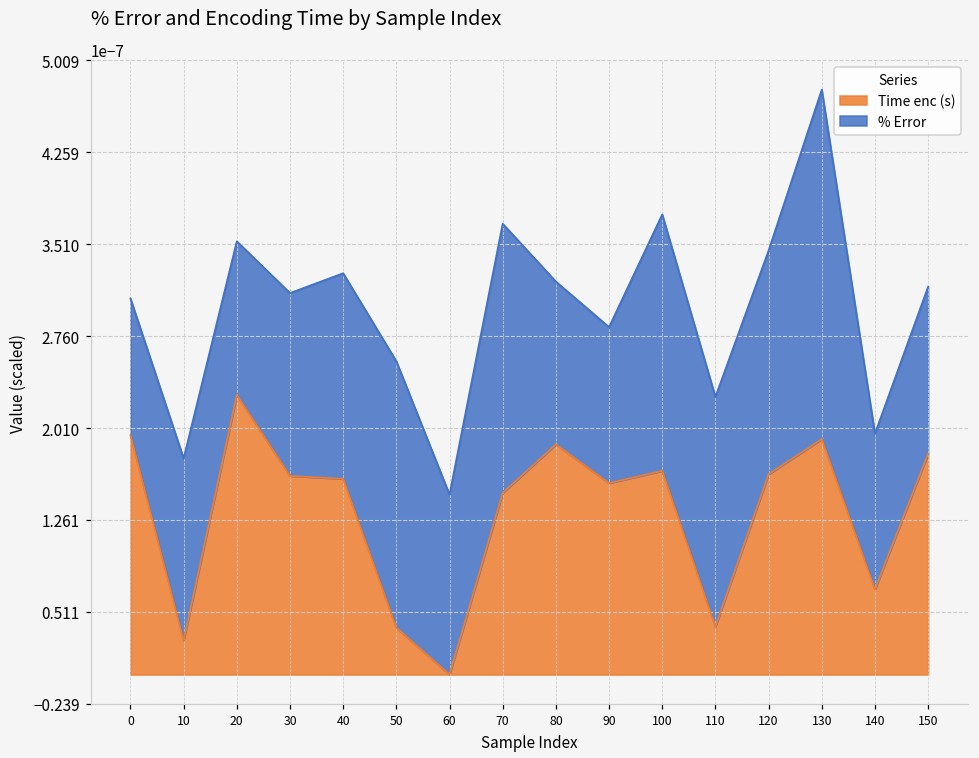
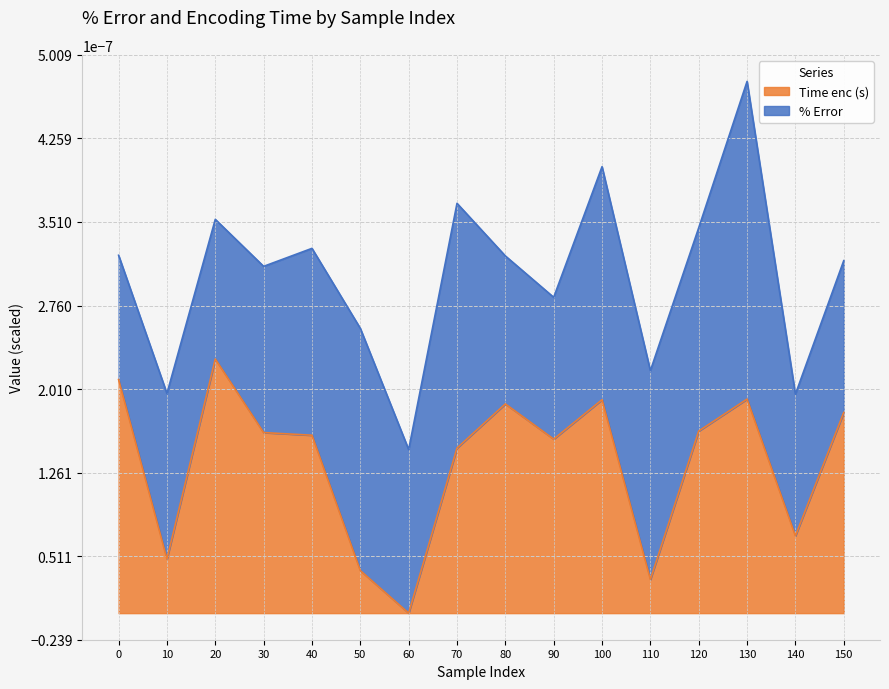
  {
    "Time enc (s)": {
-     "0": 0.000000195,
-     "10": 0.000000028,
+     "0": 0.000000210,
+     "10": 0.000000049,
      "20": 0.000000228,
      "30": 0.000000162,
      "40": 0.000000160,
      "50": 0.000000038,
      "60": 0.000000000,
      "70": 0.000000148,
      "80": 0.000000188,
      "90": 0.000000156,
-     "100": 0.000000166,
-     "110": 0.000000039,
+     "100": 0.000000191,
+     "110": 0.000000030,
      "120": 0.000000163,
      "130": 0.000000192,
      "140": 0.000000069,
      "150": 0.000000180
    },
    "% Error": {
      "0": 0.000000112,
      "10": 0.000000148,
      "20": 0.000000125,
      "30": 0.000000149,
      "40": 0.000000168,
      "50": 0.000000217,
      "60": 0.000000147,
      "70": 0.000000220,
      "80": 0.000000133,
      "90": 0.000000127,
      "100": 0.000000209,
      "110": 0.000000187,
      "120": 0.000000182,
      "130": 0.000000285,
      "140": 0.000000127,
      "150": 0.000000136
    }
  }
